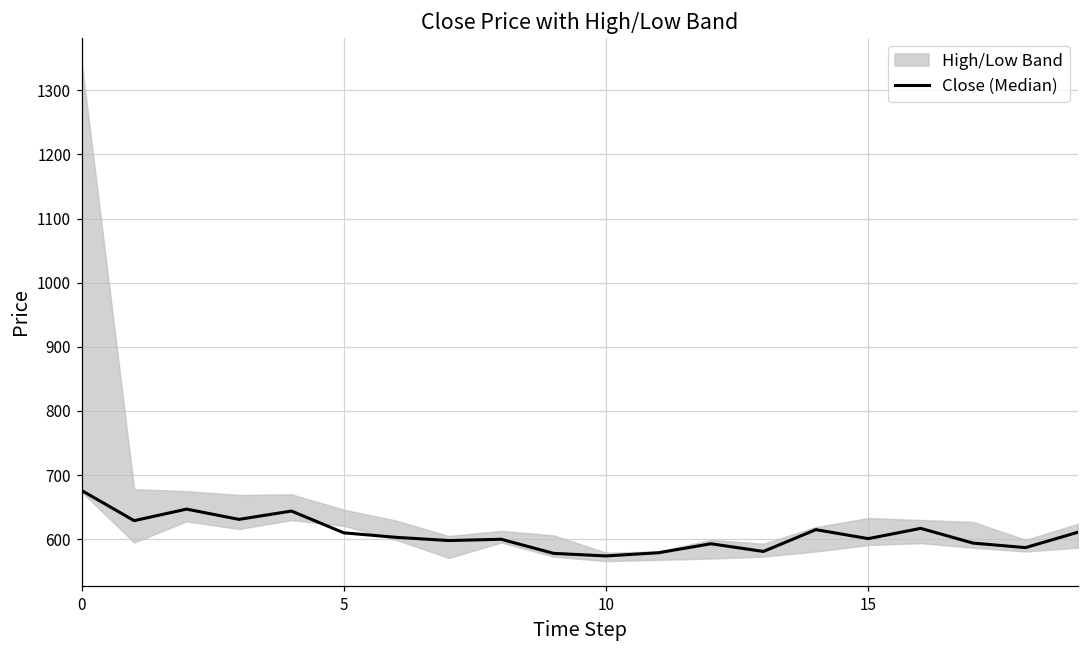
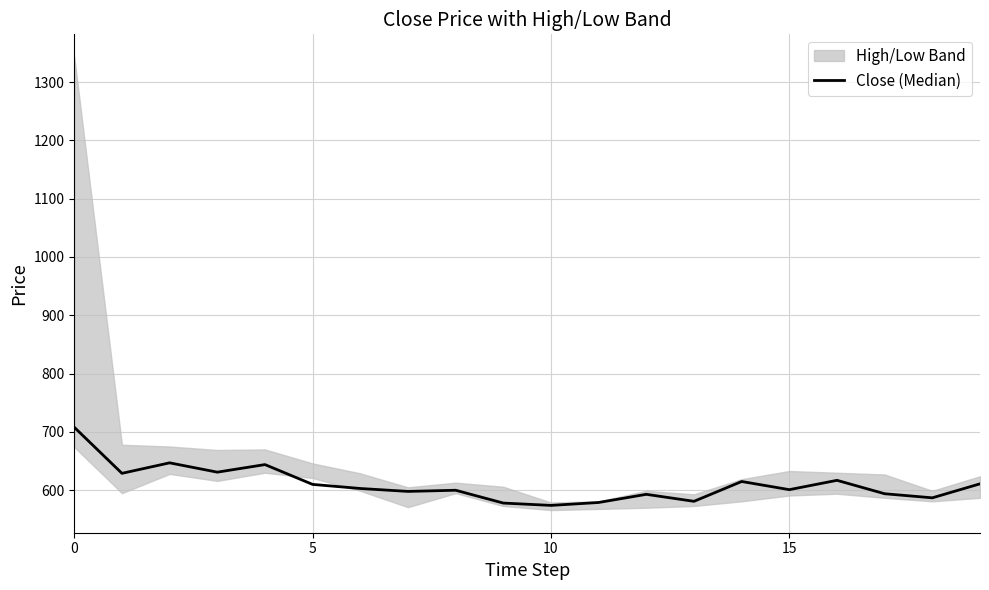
  {
    "Close (Median)": {
-     "0": 680,
+     "0": 710,
      "5": 610,
      "10": 570,
      "15": 600
    }
  }
